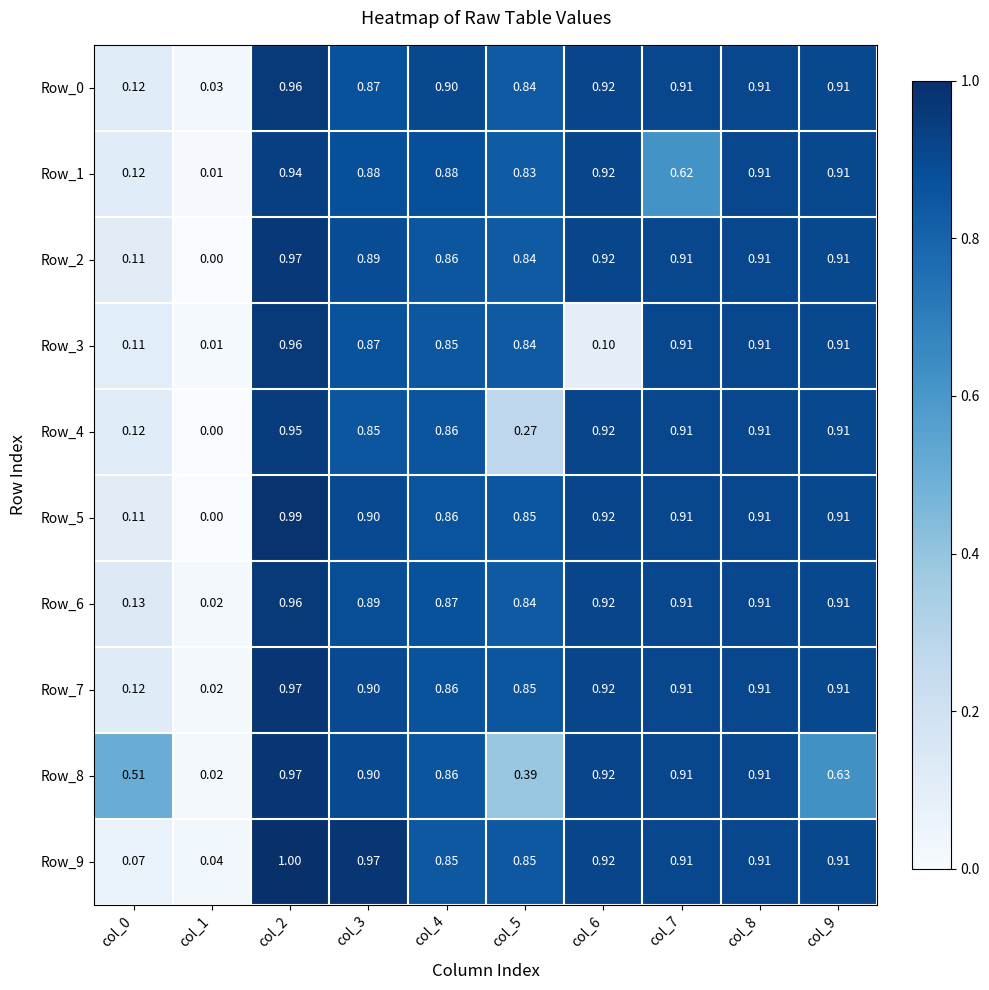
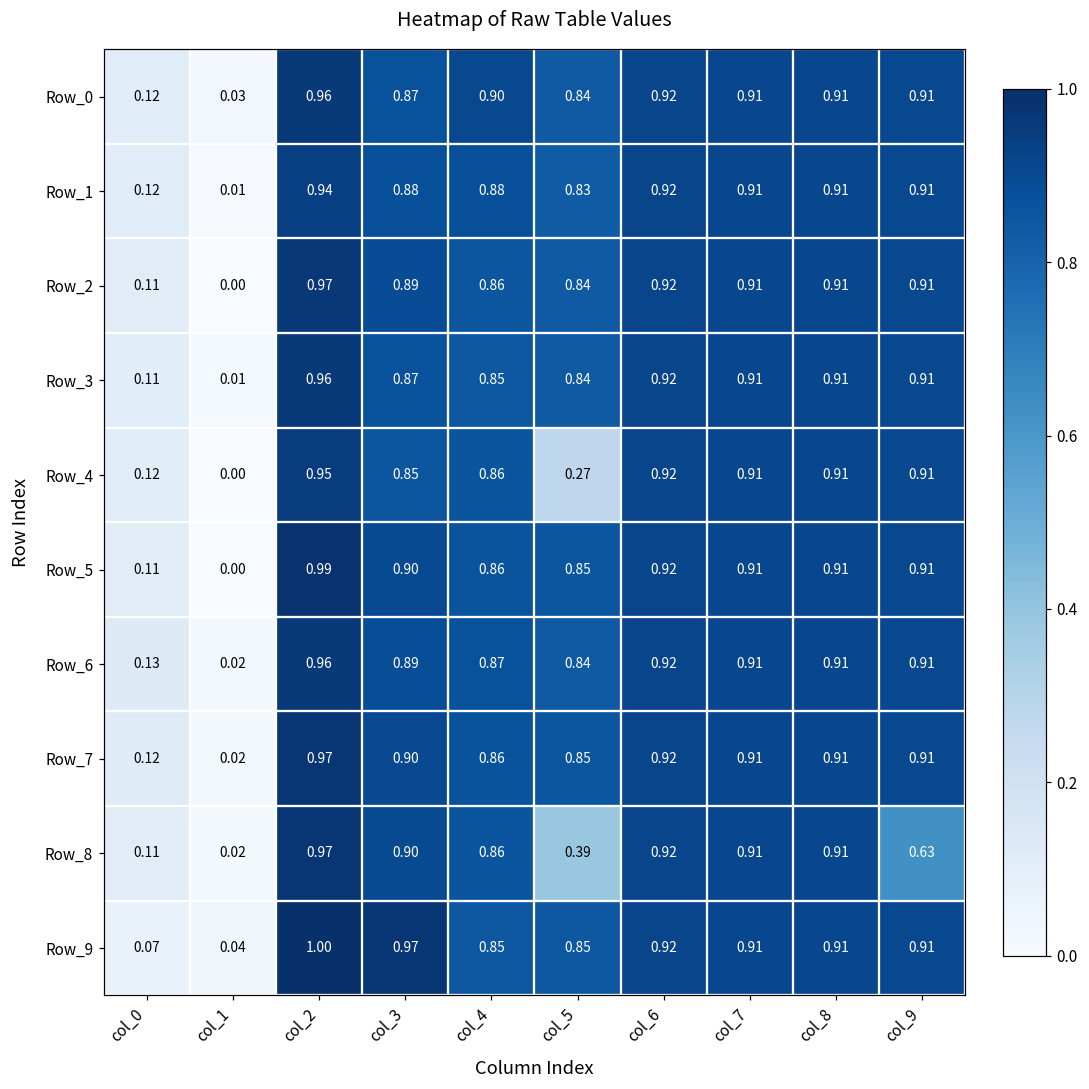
  {
    "Row_0": {
      "col_0": 0.12,
      "col_1": 0.03,
      "col_2": 0.96,
      "col_3": 0.87,
      "col_4": 0.90,
      "col_5": 0.84,
      "col_6": 0.92,
      "col_7": 0.91,
      "col_8": 0.91,
      "col_9": 0.91
    },
    "Row_1": {
      "col_0": 0.12,
      "col_1": 0.01,
      "col_2": 0.94,
      "col_3": 0.88,
      "col_4": 0.88,
      "col_5": 0.83,
      "col_6": 0.92,
-     "col_7": 0.62,
+     "col_7": 0.91,
      "col_8": 0.91,
      "col_9": 0.91
    },
    "Row_2": {
      "col_0": 0.11,
      "col_1": 0.00,
      "col_2": 0.97,
      "col_3": 0.89,
      "col_4": 0.86,
      "col_5": 0.84,
      "col_6": 0.92,
      "col_7": 0.91,
      "col_8": 0.91,
      "col_9": 0.91
    },
    "Row_3": {
      "col_0": 0.11,
      "col_1": 0.01,
      "col_2": 0.96,
      "col_3": 0.87,
      "col_4": 0.85,
      "col_5": 0.84,
-     "col_6": 0.10,
+     "col_6": 0.92,
      "col_7": 0.91,
      "col_8": 0.91,
      "col_9": 0.91
    },
    "Row_4": {
      "col_0": 0.12,
      "col_1": 0.00,
      "col_2": 0.95,
      "col_3": 0.85,
      "col_4": 0.86,
      "col_5": 0.27,
      "col_6": 0.92,
      "col_7": 0.91,
      "col_8": 0.91,
      "col_9": 0.91
    },
    "Row_5": {
      "col_0": 0.11,
      "col_1": 0.00,
      "col_2": 0.99,
      "col_3": 0.90,
      "col_4": 0.86,
      "col_5": 0.85,
      "col_6": 0.92,
      "col_7": 0.91,
      "col_8": 0.91,
      "col_9": 0.91
    },
    "Row_6": {
      "col_0": 0.13,
      "col_1": 0.02,
      "col_2": 0.96,
      "col_3": 0.89,
      "col_4": 0.87,
      "col_5": 0.84,
      "col_6": 0.92,
      "col_7": 0.91,
      "col_8": 0.91,
      "col_9": 0.91
    },
    "Row_7": {
      "col_0": 0.12,
      "col_1": 0.02,
      "col_2": 0.97,
      "col_3": 0.90,
      "col_4": 0.86,
      "col_5": 0.85,
      "col_6": 0.92,
      "col_7": 0.91,
      "col_8": 0.91,
      "col_9": 0.91
    },
    "Row_8": {
-     "col_0": 0.51,
+     "col_0": 0.11,
      "col_1": 0.02,
      "col_2": 0.97,
      "col_3": 0.90,
      "col_4": 0.86,
      "col_5": 0.39,
      "col_6": 0.92,
      "col_7": 0.91,
      "col_8": 0.91,
      "col_9": 0.63
    },
    "Row_9": {
      "col_0": 0.07,
      "col_1": 0.04,
      "col_2": 1.00,
      "col_3": 0.97,
      "col_4": 0.85,
      "col_5": 0.85,
      "col_6": 0.92,
      "col_7": 0.91,
      "col_8": 0.91,
      "col_9": 0.91
    }
  }
